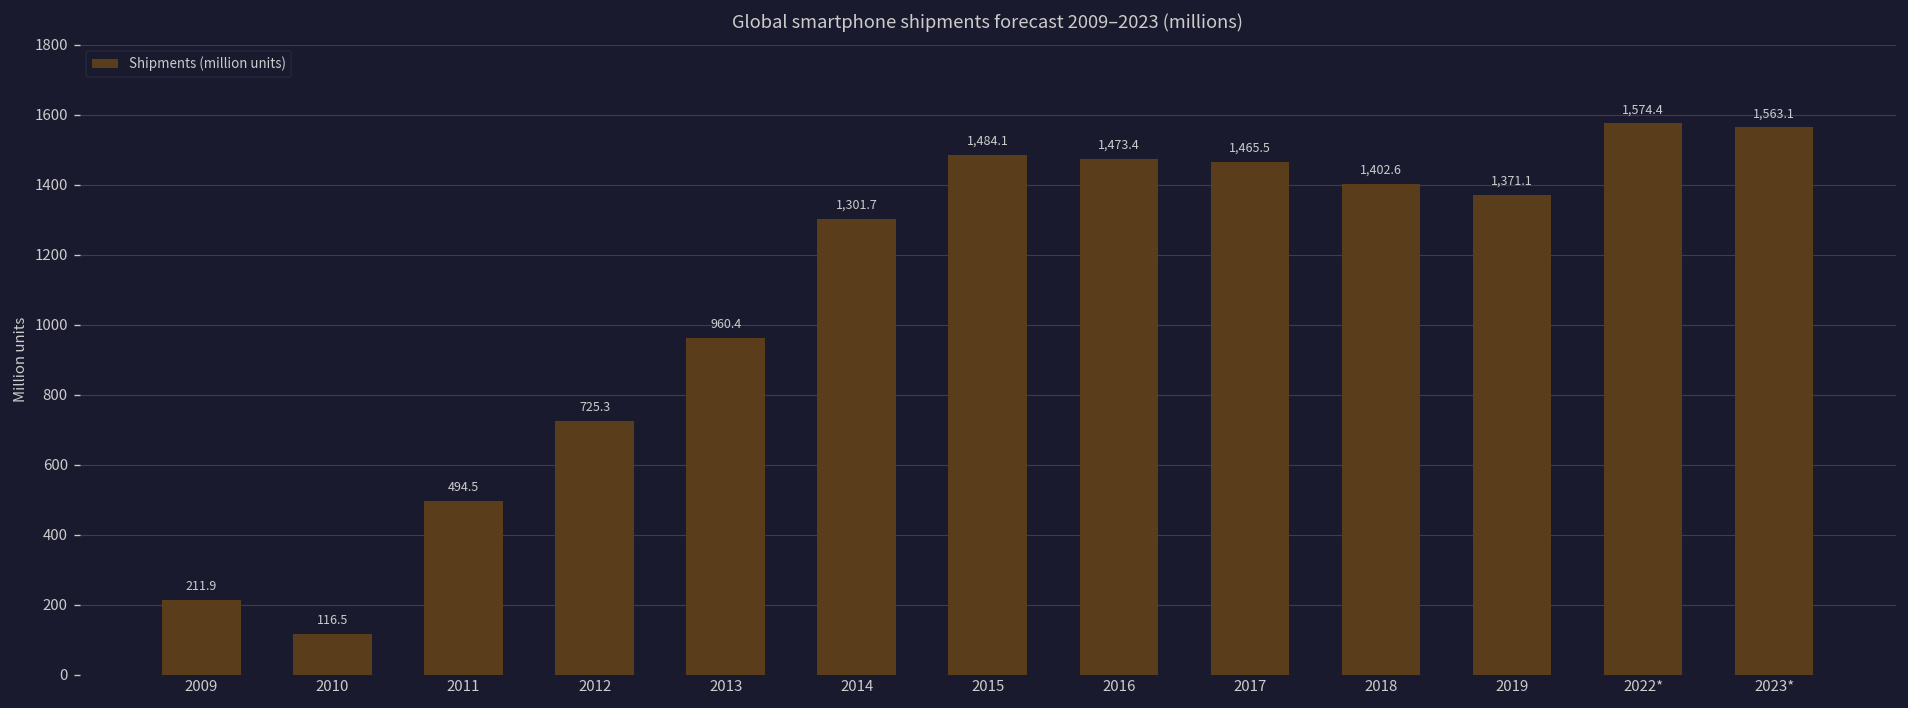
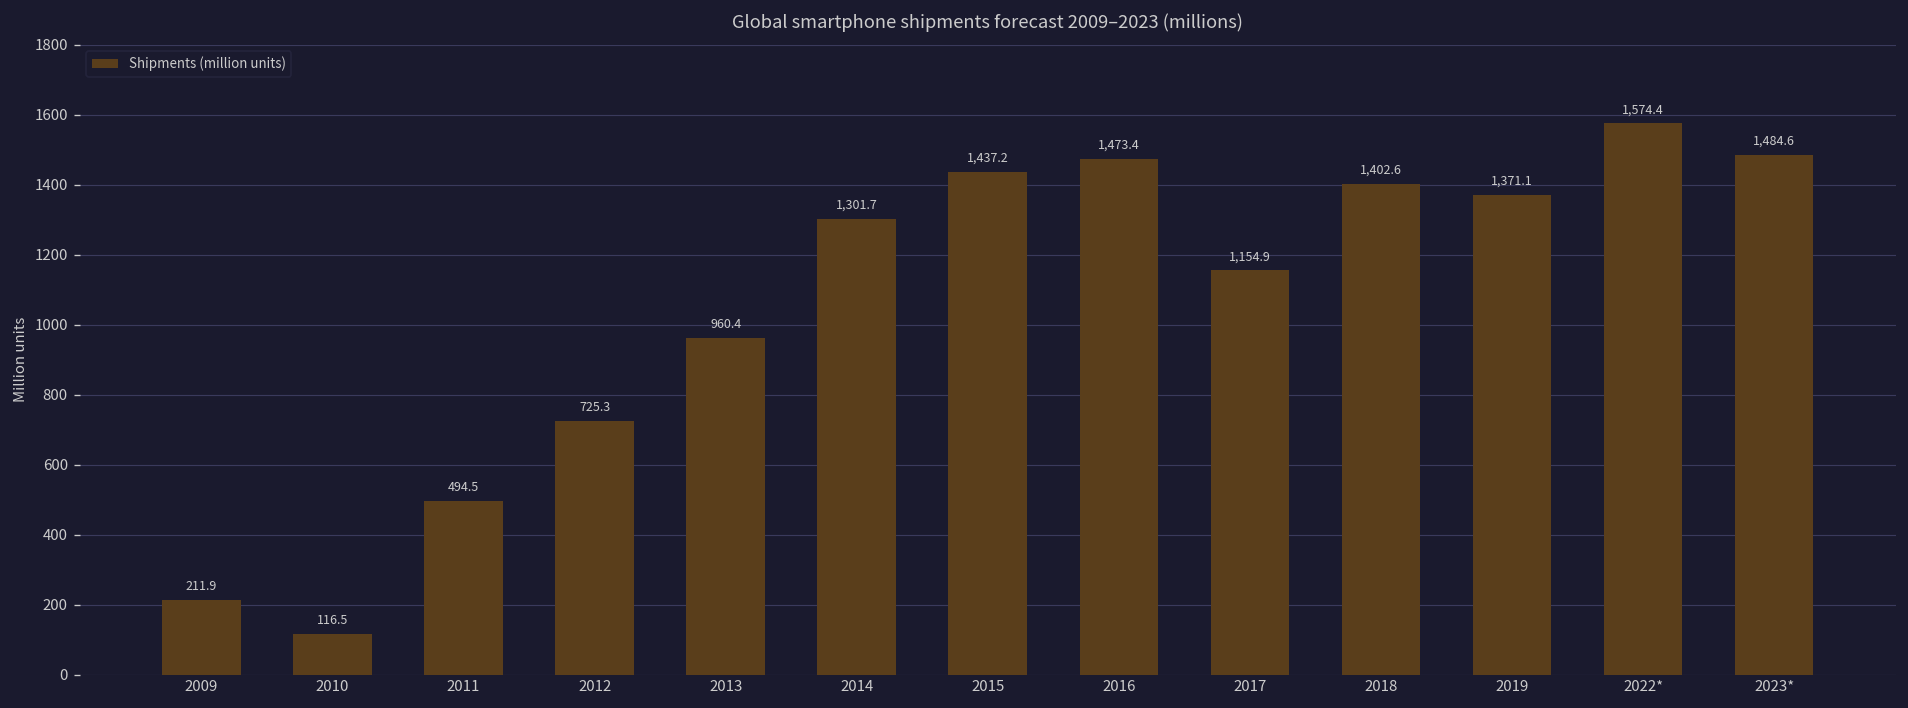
  {
    "2009": "211.9",
    "2010": "116.5",
    "2011": "494.5",
    "2012": "725.3",
    "2013": "960.4",
    "2014": "1,301.7",
-   "2015": "1,484.1",
+   "2015": "1,437.2",
    "2016": "1,473.4",
-   "2017": "1,465.5",
+   "2017": "1,154.9",
    "2018": "1,402.6",
    "2019": "1,371.1",
    "2022*": "1,574.4",
-   "2023*": "1,563.1"
+   "2023*": "1,484.6"
  }
